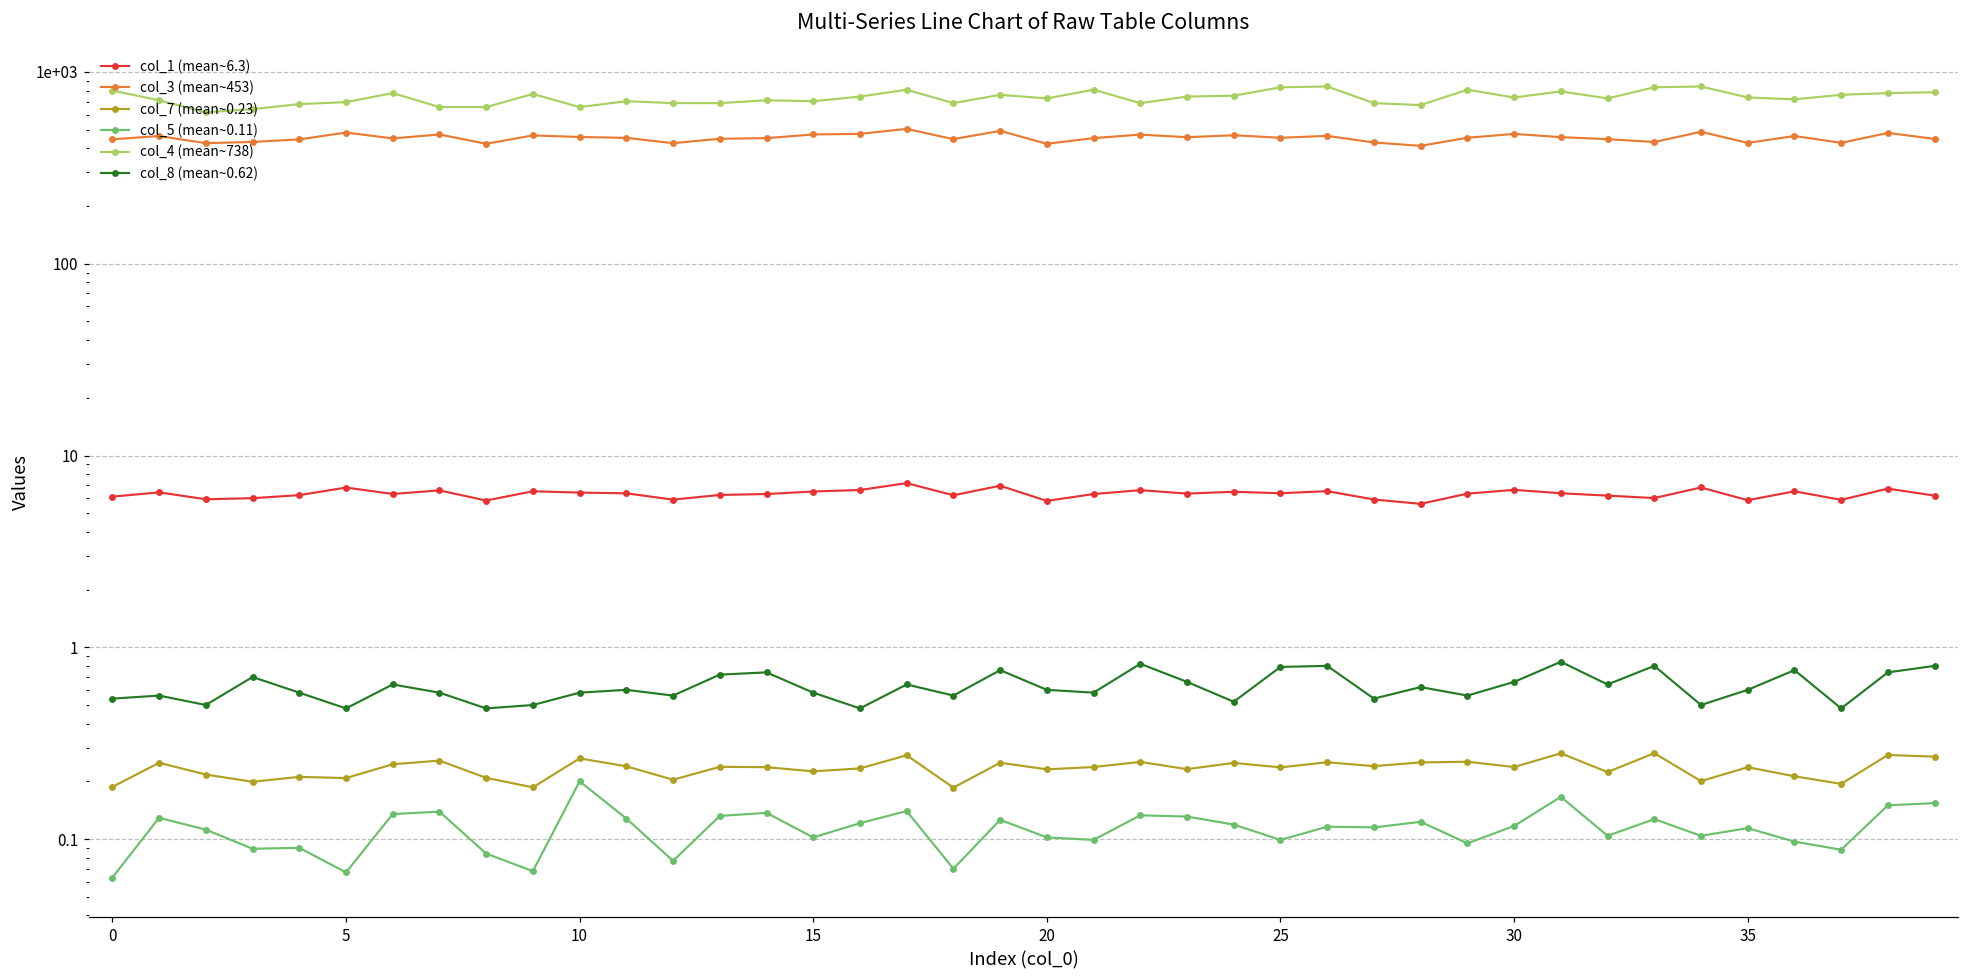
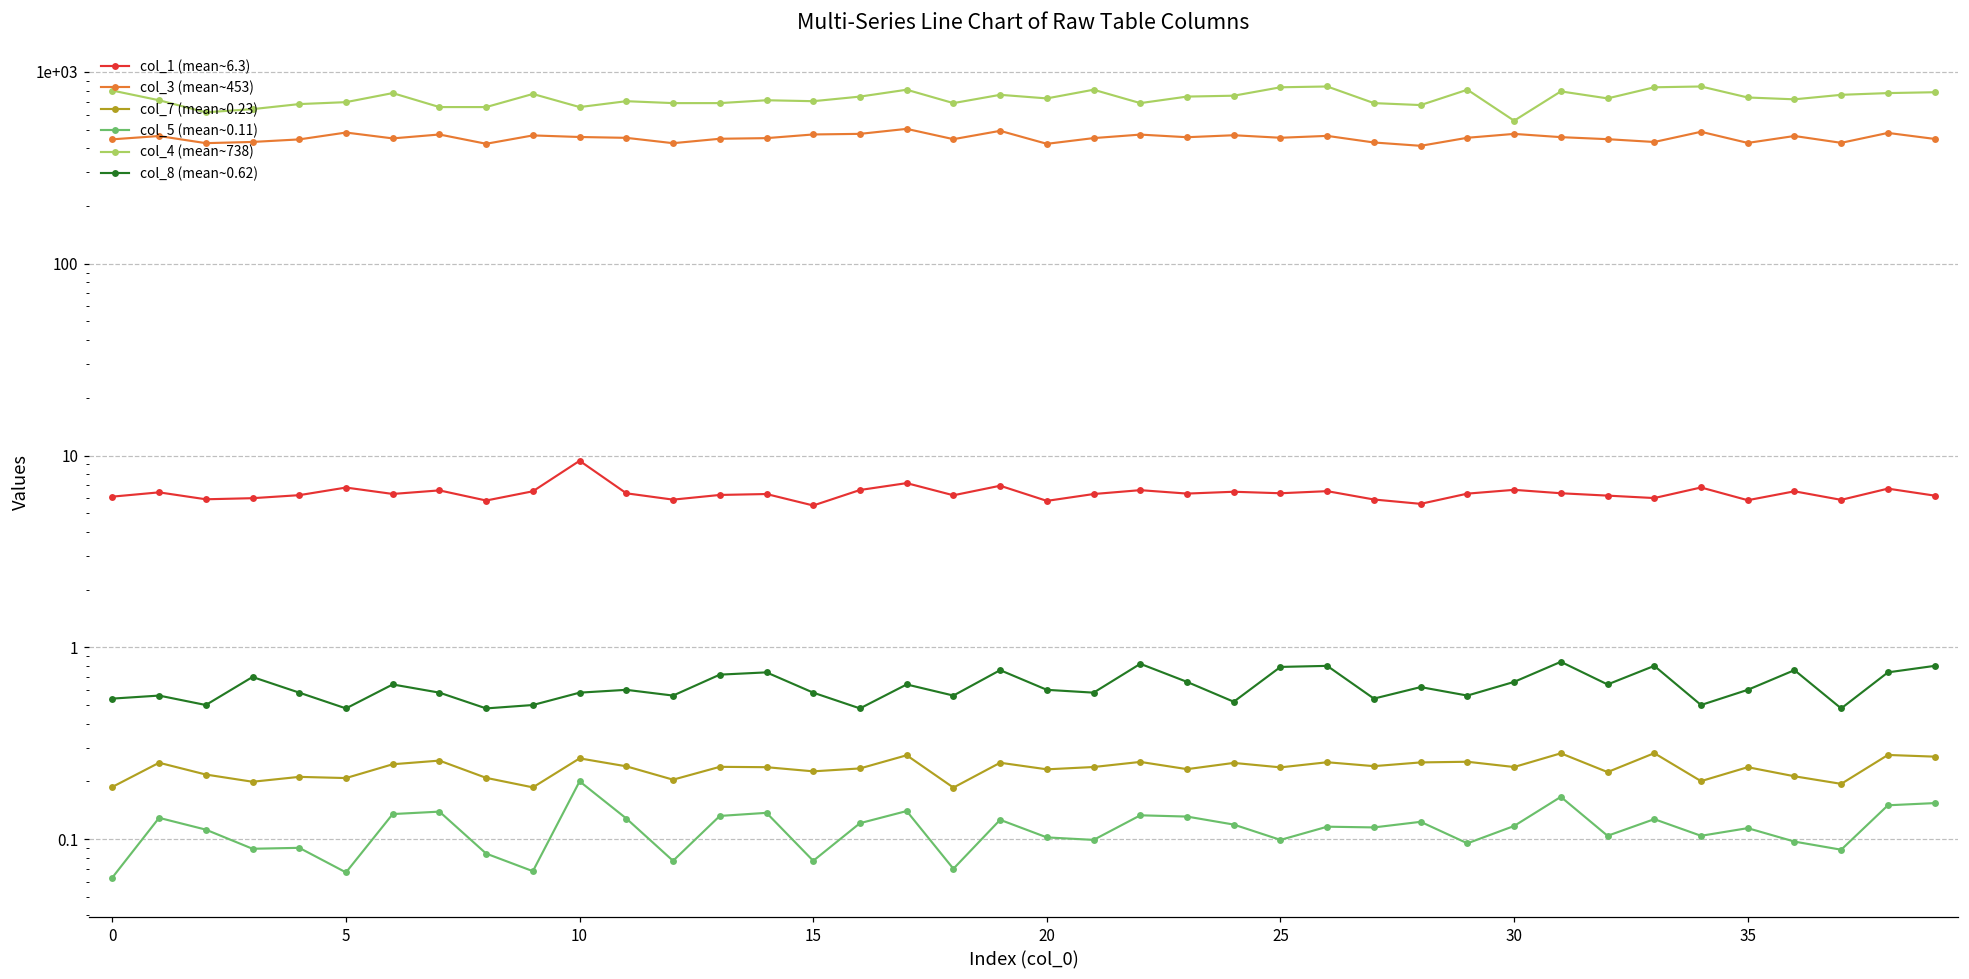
  {
    "col_1 (mean~6.3)": {
      "0": 6.1,
      "5": 6.8,
-     "10": 6.4,
-     "15": 6.5,
+     "10": 9,
+     "15": 5.5,
      "20": 5.8,
      "25": 6.4,
      "30": 6.6,
      "35": 5.8
    },
    "col_3 (mean~453)": {
      "0": 450,
      "5": 480,
      "10": 460,
      "15": 470,
      "20": 420,
      "25": 450,
      "30": 480,
      "35": 430
    },
    "col_7 (mean~0.23)": {
      "0": 0.19,
      "5": 0.21,
      "10": 0.26,
      "15": 0.23,
      "20": 0.23,
      "25": 0.24,
      "30": 0.24,
      "35": 0.24
    },
    "col_5 (mean~0.11)": {
      "0": 0.063,
      "5": 0.067,
      "10": 0.20,
-     "15": 0.10,
+     "15": 0.08,
      "20": 0.10,
      "25": 0.10,
      "30": 0.12,
      "35": 0.11
    },
    "col_4 (mean~738)": {
      "0": 800,
      "5": 700,
      "10": 660,
      "15": 700,
      "20": 730,
      "25": 800,
-     "30": 740,
+     "30": 560,
      "35": 740
    },
    "col_8 (mean~0.62)": {
      "0": 0.54,
      "5": 0.48,
      "10": 0.58,
      "15": 0.58,
      "20": 0.60,
      "25": 0.8,
      "30": 0.66,
      "35": 0.60
    }
  }
